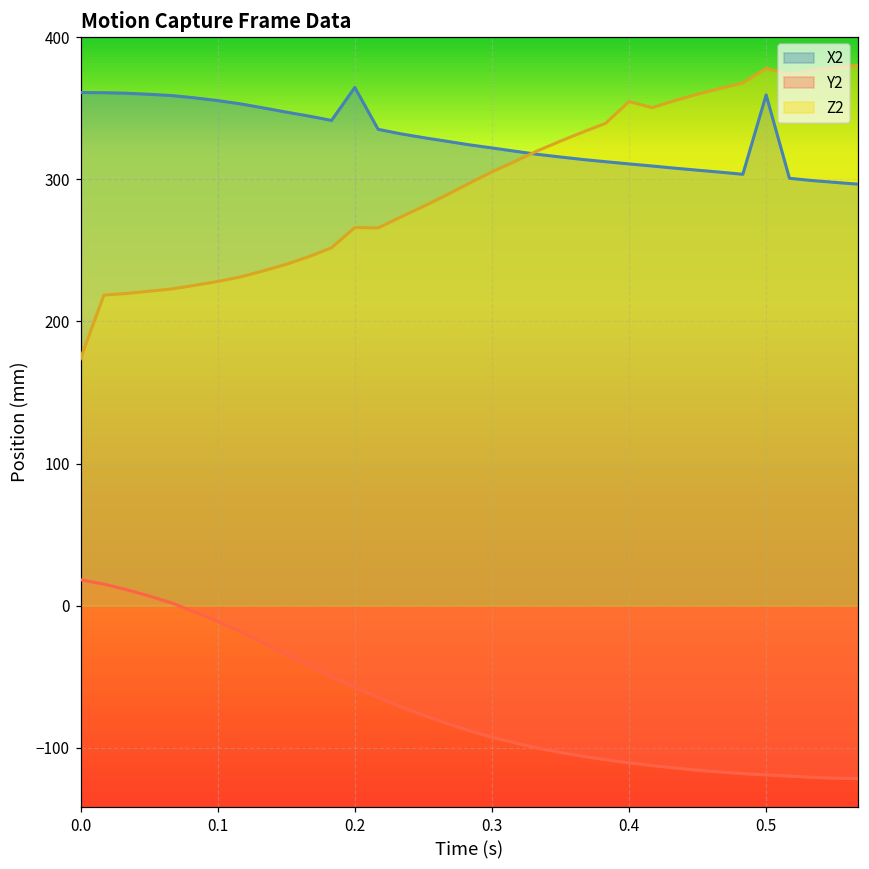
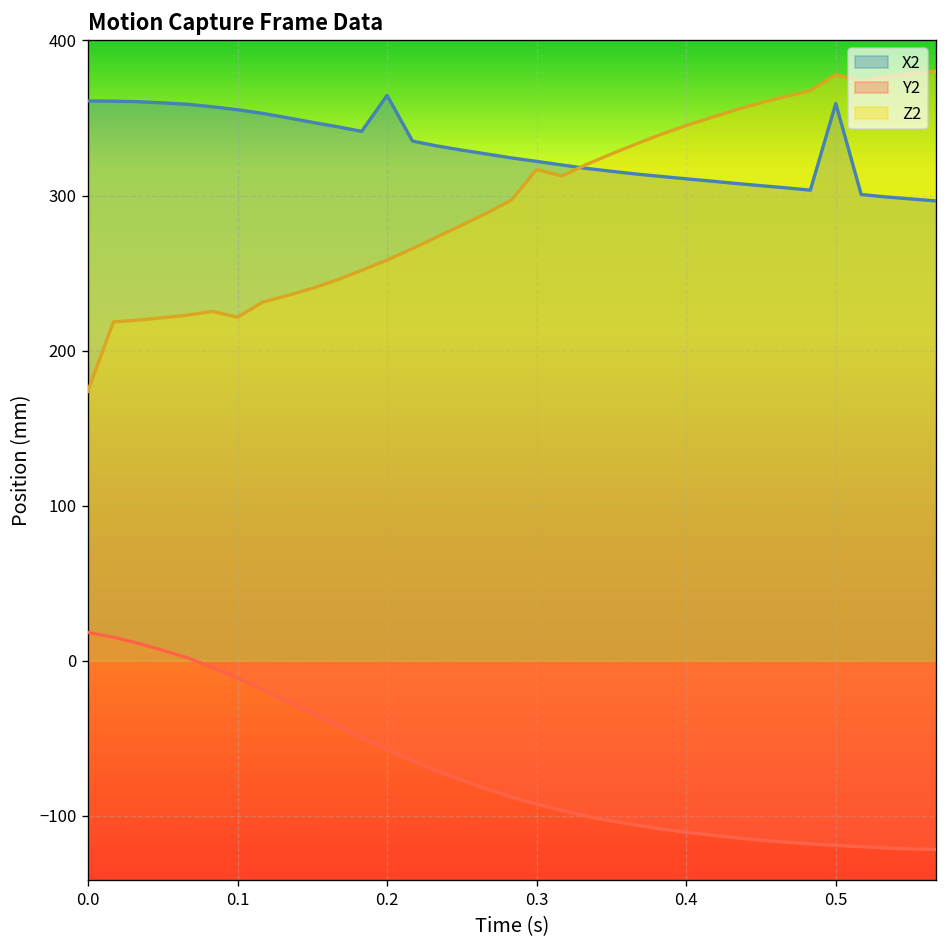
  {
    "X2": {
      "0.0": 361,
      "0.1": 355,
      "0.2": 365,
      "0.3": 322,
      "0.4": 311,
      "0.5": 359
    },
    "Z2": {
      "0.0": 174,
-     "0.1": 228,
-     "0.2": 266,
-     "0.3": 305,
-     "0.4": 355,
+     "0.1": 222,
+     "0.2": 258,
+     "0.3": 317,
+     "0.4": 345,
      "0.5": 378
    }
  }
